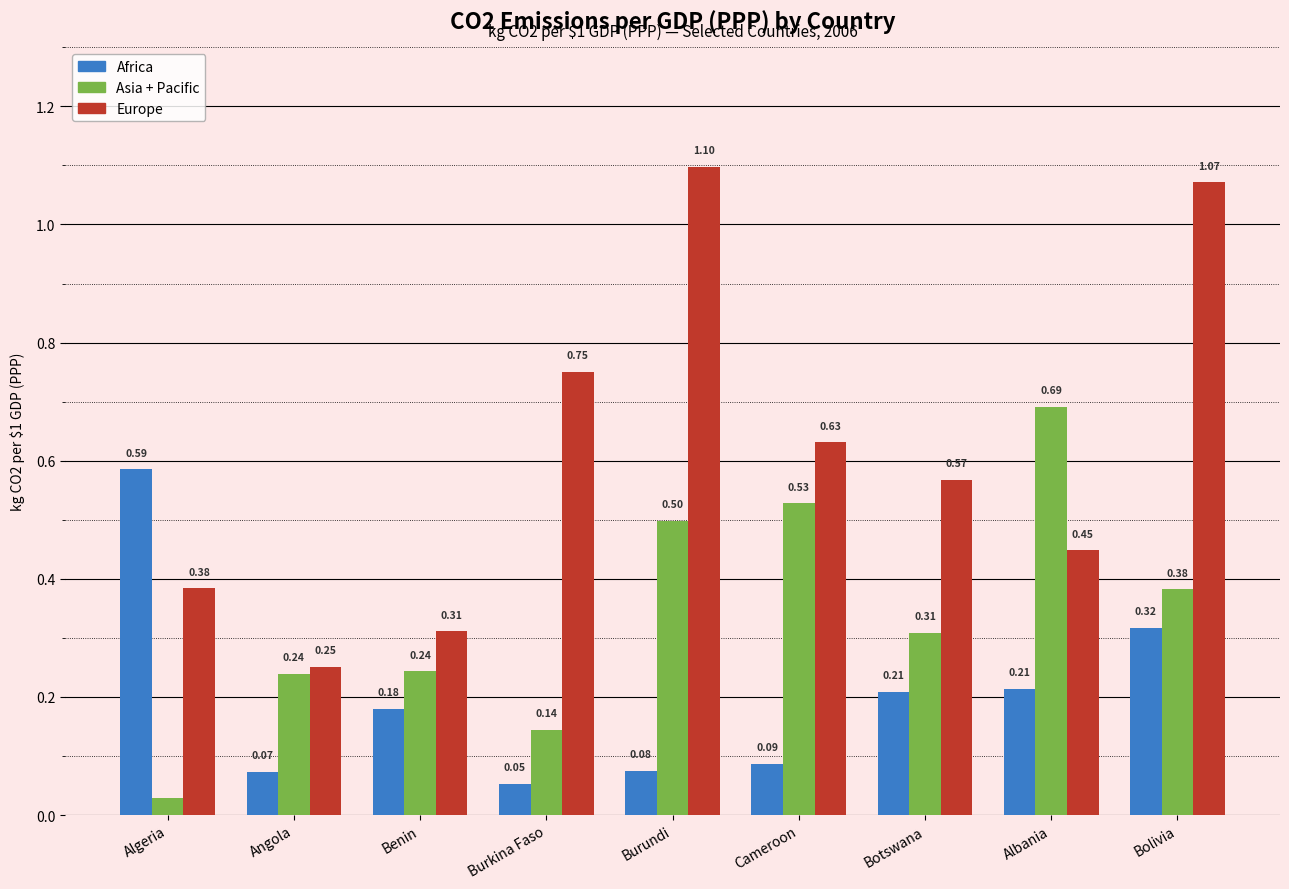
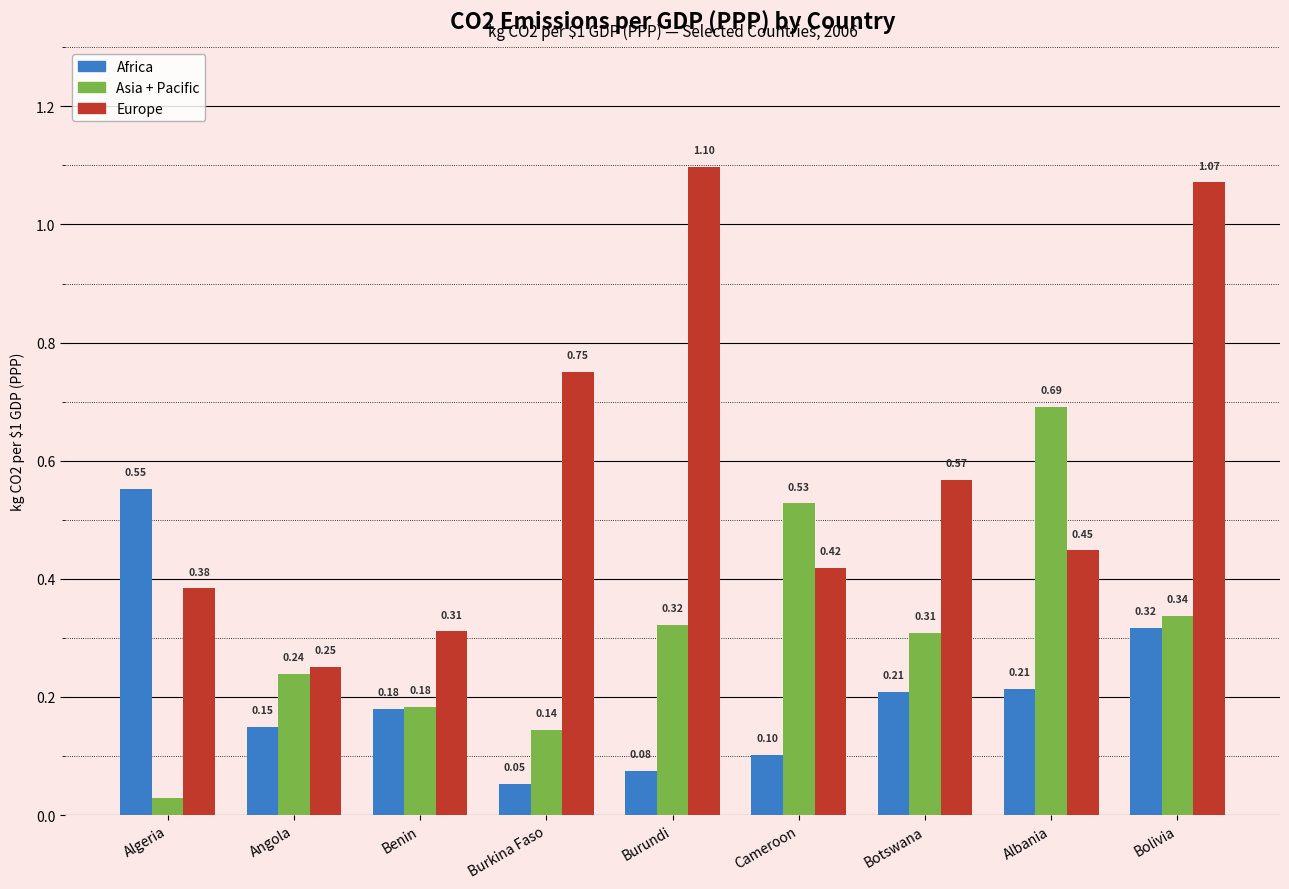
  {
    "Africa": {
-     "Algeria": 0.59,
-     "Angola": 0.07,
+     "Algeria": 0.55,
+     "Angola": 0.15,
      "Benin": 0.18,
      "Burkina Faso": 0.05,
      "Burundi": 0.08,
-     "Cameroon": 0.09,
+     "Cameroon": 0.10,
      "Botswana": 0.21,
      "Albania": 0.21,
      "Bolivia": 0.32
    },
    "Asia + Pacific": {
      "Angola": 0.24,
-     "Benin": 0.24,
+     "Benin": 0.18,
      "Burkina Faso": 0.14,
-     "Burundi": 0.50,
+     "Burundi": 0.32,
      "Cameroon": 0.53,
      "Botswana": 0.31,
      "Albania": 0.69,
-     "Bolivia": 0.38
+     "Bolivia": 0.34
    },
    "Europe": {
      "Algeria": 0.38,
      "Angola": 0.25,
      "Benin": 0.31,
      "Burkina Faso": 0.75,
      "Burundi": 1.10,
-     "Cameroon": 0.63,
+     "Cameroon": 0.42,
      "Botswana": 0.57,
      "Albania": 0.45,
      "Bolivia": 1.07
    }
  }
